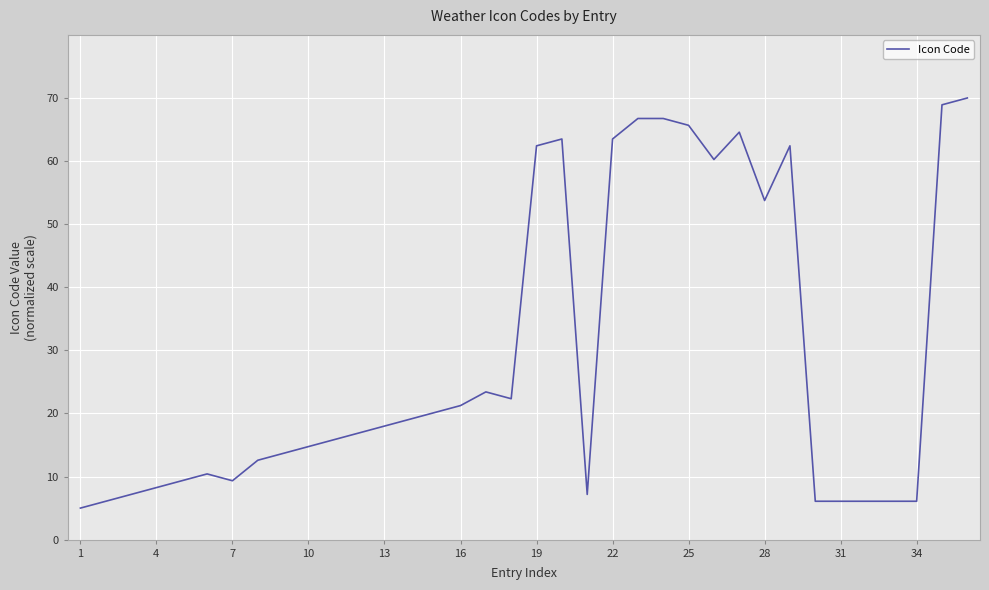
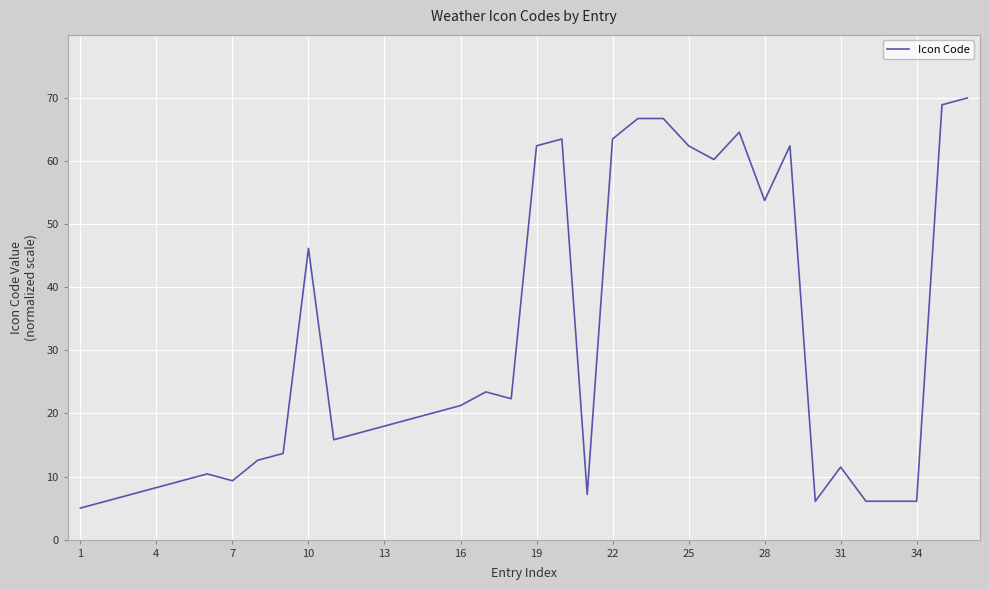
  {
    "1": 5,
    "4": 8,
    "7": 9,
-   "10": 15,
+   "10": 46,
    "13": 18,
    "16": 21,
    "19": 62,
    "22": 64,
-   "25": 66,
+   "25": 62,
    "28": 54,
-   "31": 6,
+   "31": 12,
    "34": 6
  }
